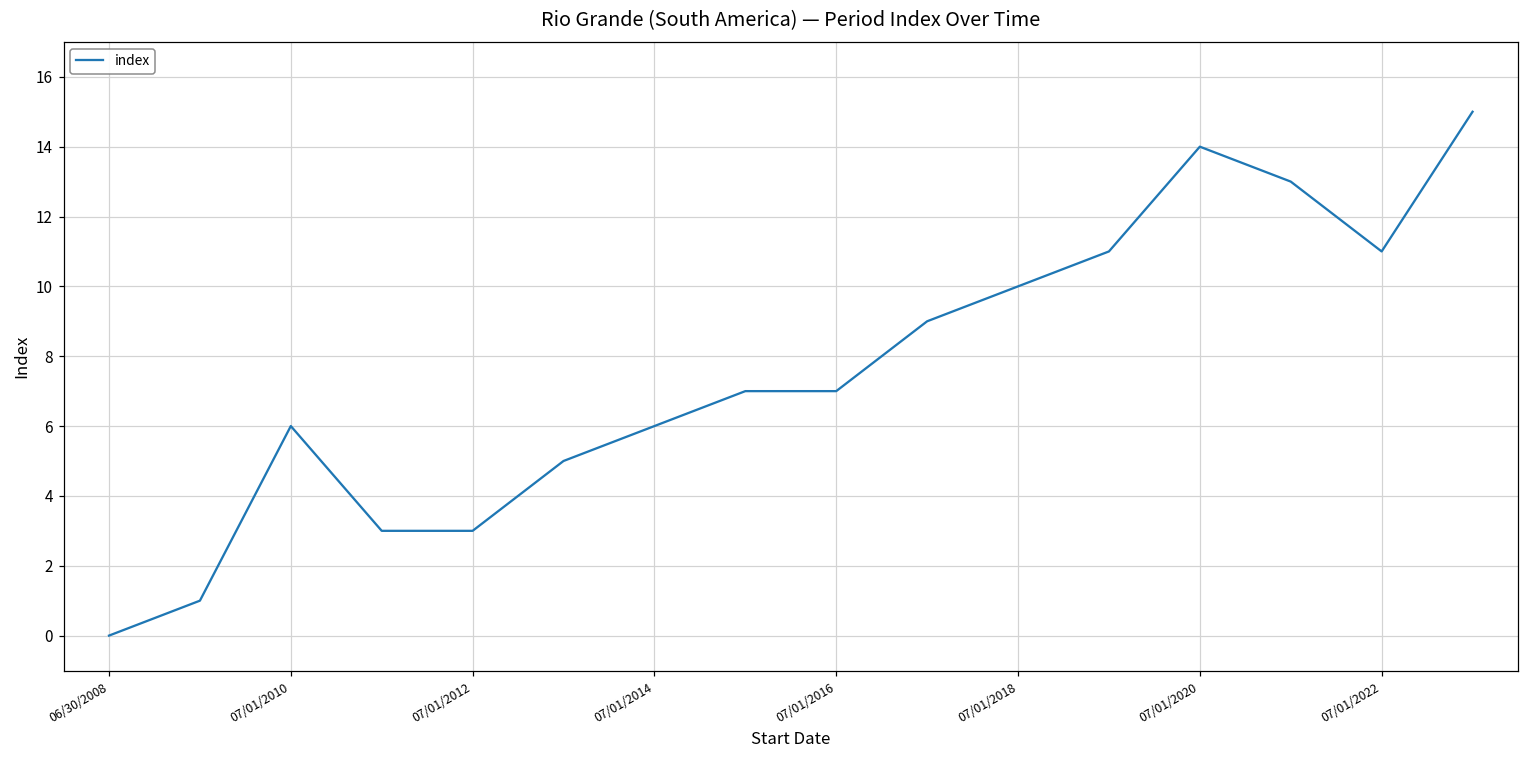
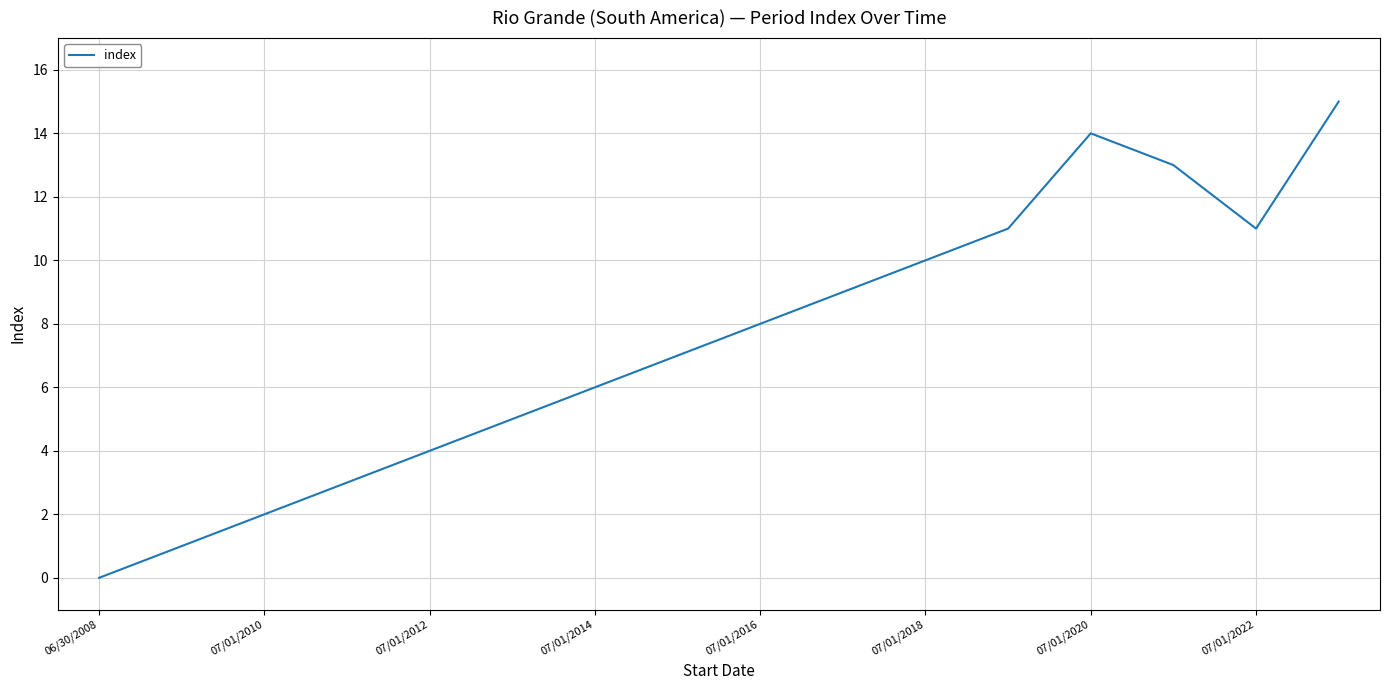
  {
    "06/30/2008": 0,
-   "07/01/2010": 6,
-   "07/01/2012": 3,
+   "07/01/2010": 2,
+   "07/01/2012": 4,
    "07/01/2014": 6,
-   "07/01/2016": 7,
+   "07/01/2016": 8,
    "07/01/2018": 10,
    "07/01/2020": 14,
    "07/01/2022": 11
  }
